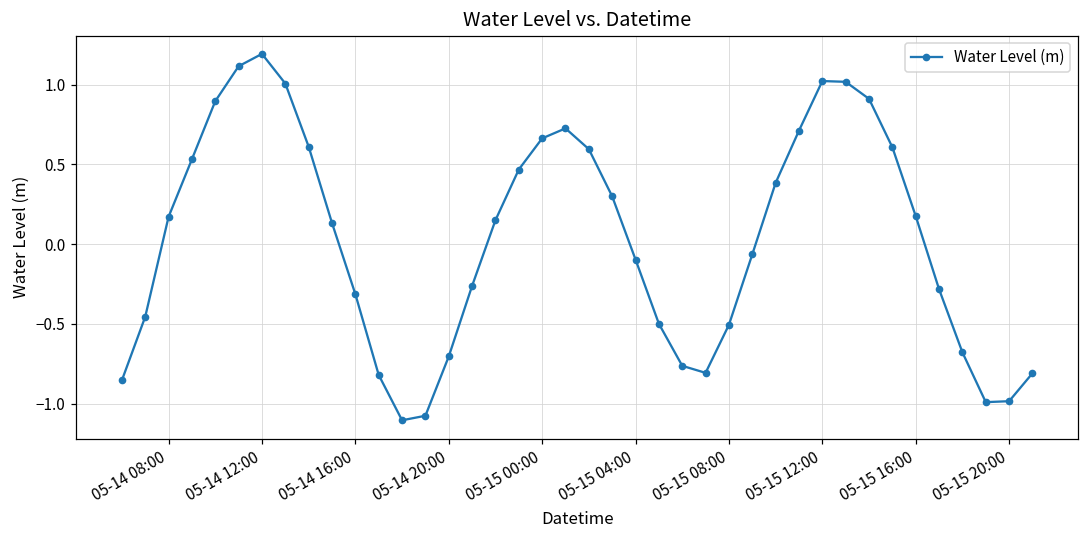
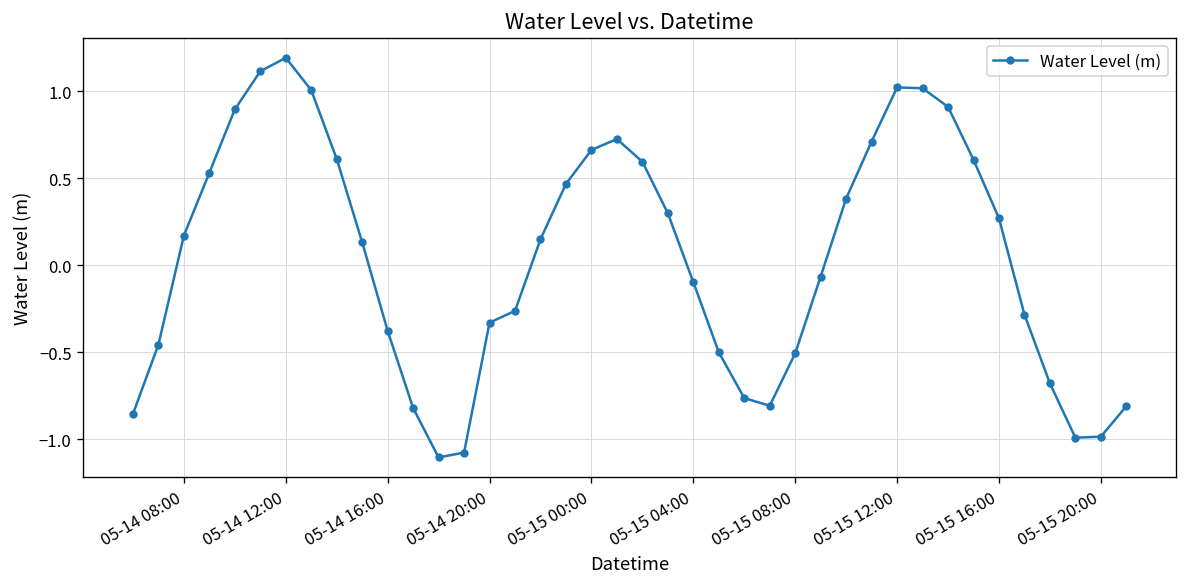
  {
    "05-14 08:00": 0.17,
    "05-14 12:00": 1.19,
-   "05-14 16:00": -0.31,
-   "05-14 20:00": -0.70,
+   "05-14 16:00": -0.38,
+   "05-14 20:00": -0.33,
    "05-15 00:00": 0.66,
    "05-15 04:00": -0.10,
    "05-15 08:00": -0.51,
    "05-15 12:00": 1.02,
-   "05-15 16:00": 0.18,
+   "05-15 16:00": 0.27,
    "05-15 20:00": -0.99
  }
